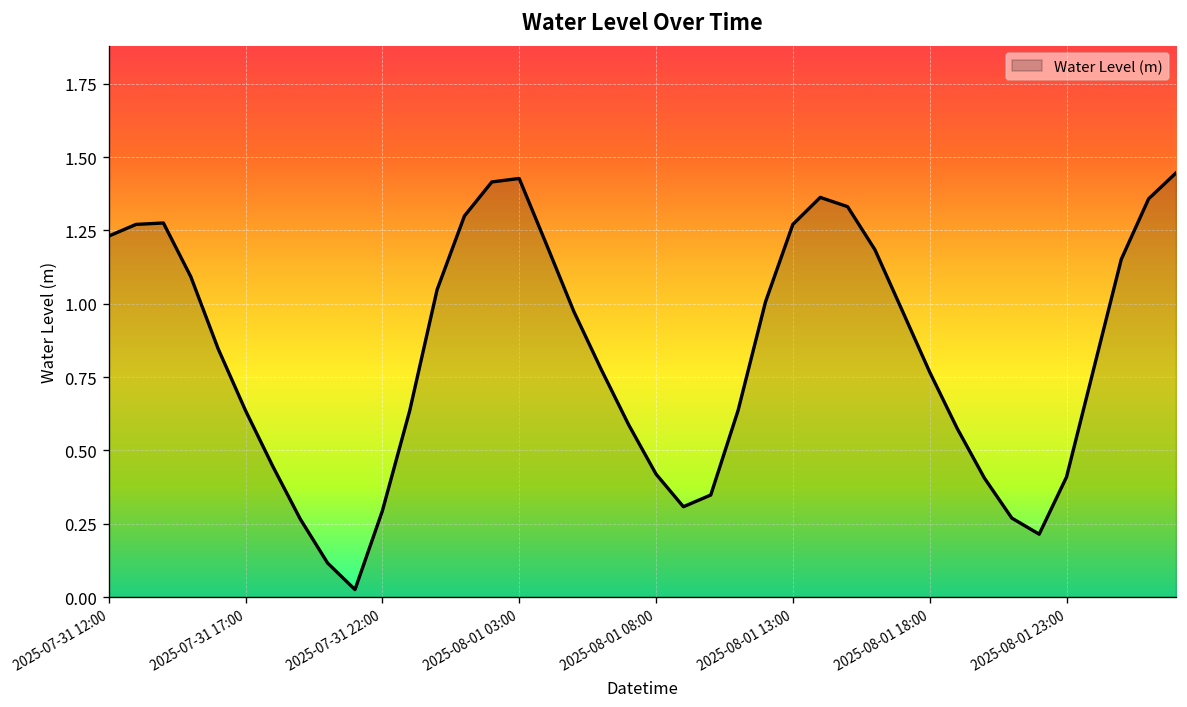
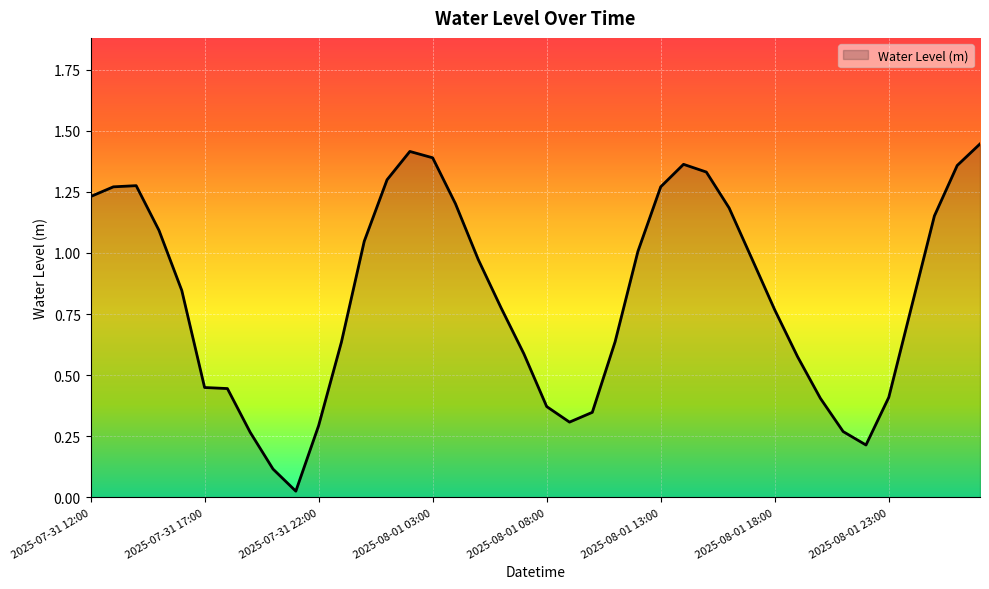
  {
    "2025-07-31 12:00": 1.23,
-   "2025-07-31 17:00": 0.64,
+   "2025-07-31 17:00": 0.45,
    "2025-07-31 22:00": 0.29,
-   "2025-08-01 03:00": 1.43,
-   "2025-08-01 08:00": 0.42,
+   "2025-08-01 03:00": 1.39,
+   "2025-08-01 08:00": 0.37,
    "2025-08-01 13:00": 1.27,
    "2025-08-01 18:00": 0.77,
    "2025-08-01 23:00": 0.41
  }
